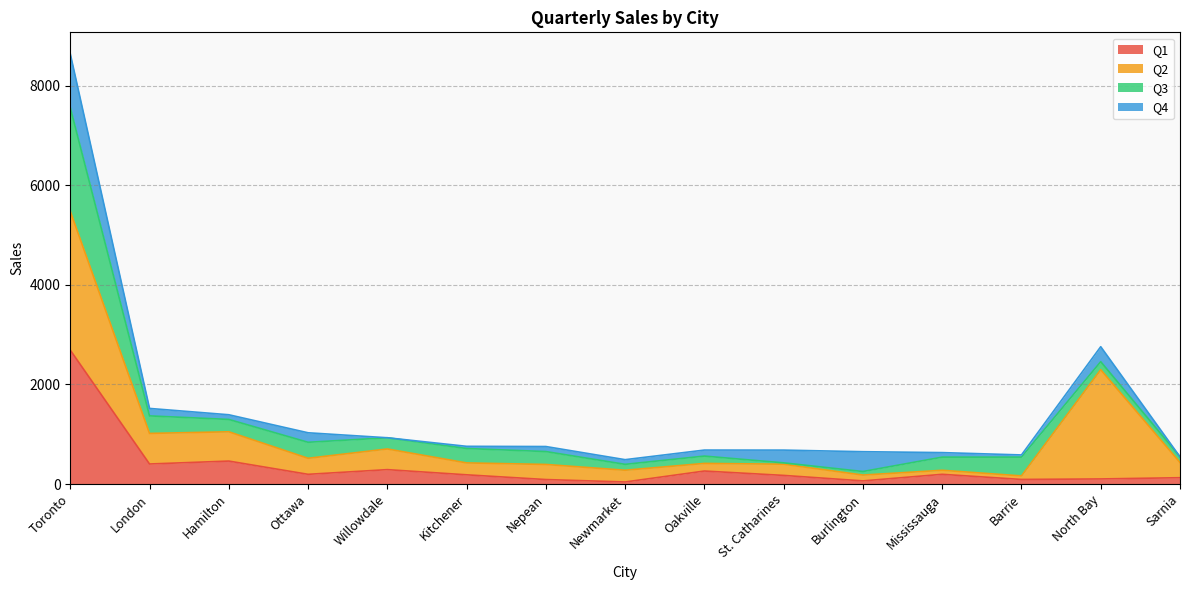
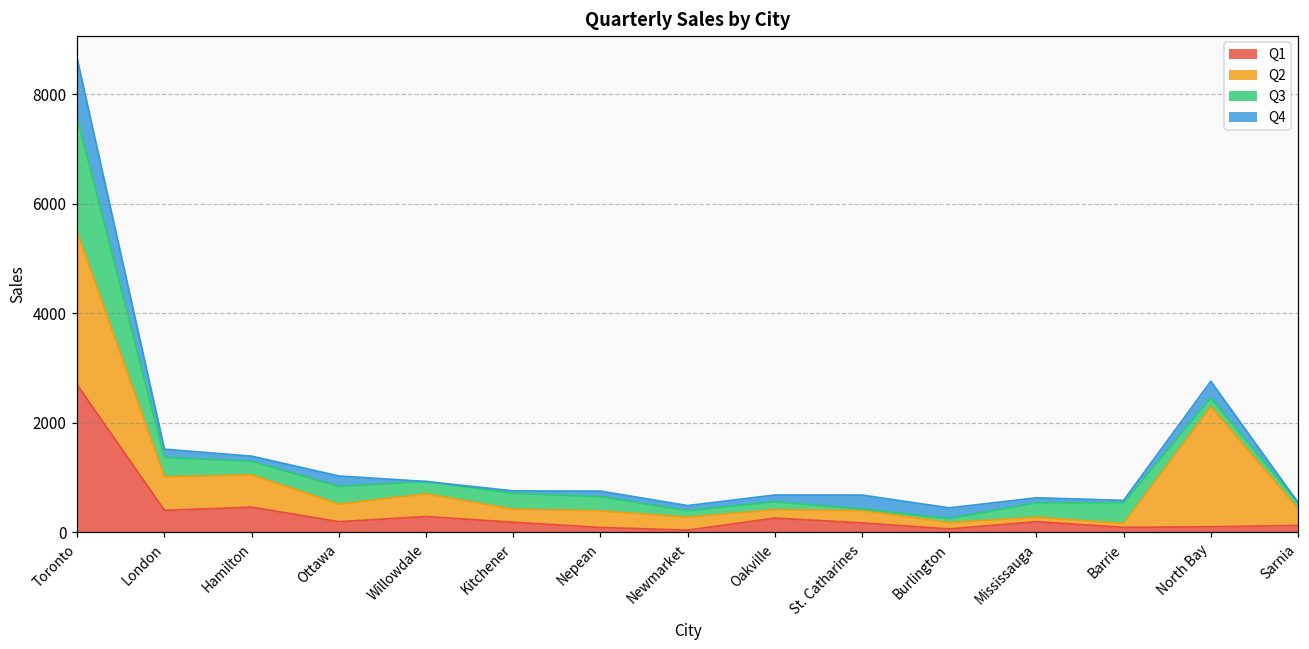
  {
    "Q1": {
      "Toronto": 2700,
      "London": 400,
      "Hamilton": 500,
      "Ottawa": 200,
      "Willowdale": 300,
      "Kitchener": 200,
      "Nepean": 100,
      "Newmarket": 0,
      "Oakville": 300,
      "St. Catharines": 200,
      "Burlington": 100,
      "Mississauga": 200,
      "Barrie": 100,
      "North Bay": 100,
      "Sarnia": 100
    },
    "Q2": {
      "Toronto": 2800,
      "London": 600,
      "Hamilton": 600,
      "Ottawa": 300,
      "Willowdale": 400,
      "Kitchener": 200,
      "Nepean": 300,
      "Newmarket": 200,
      "Oakville": 200,
      "Burlington": 100,
      "Mississauga": 100,
      "Barrie": 100,
      "North Bay": 2200,
      "Sarnia": 300
    },
    "Q3": {
      "Toronto": 2100,
      "London": 400,
      "Hamilton": 200,
      "Ottawa": 300,
      "Nepean": 300,
      "Newmarket": 100,
      "Oakville": 100,
      "Burlington": 100,
      "Mississauga": 300,
      "North Bay": 200
    },
    "Q4": {
      "Toronto": 1100,
      "London": 100,
      "Hamilton": 100,
      "Ottawa": 200,
      "Nepean": 100,
      "Newmarket": 100,
      "Oakville": 100,
      "St. Catharines": 300,
-     "Burlington": 400,
+     "Burlington": 200,
      "Mississauga": 100,
      "North Bay": 300
    }
  }
